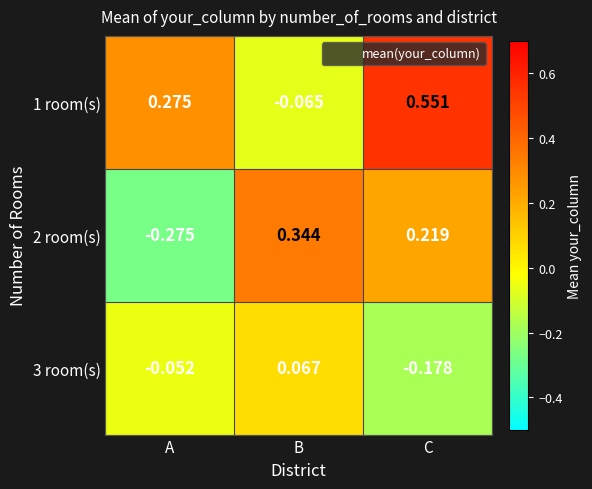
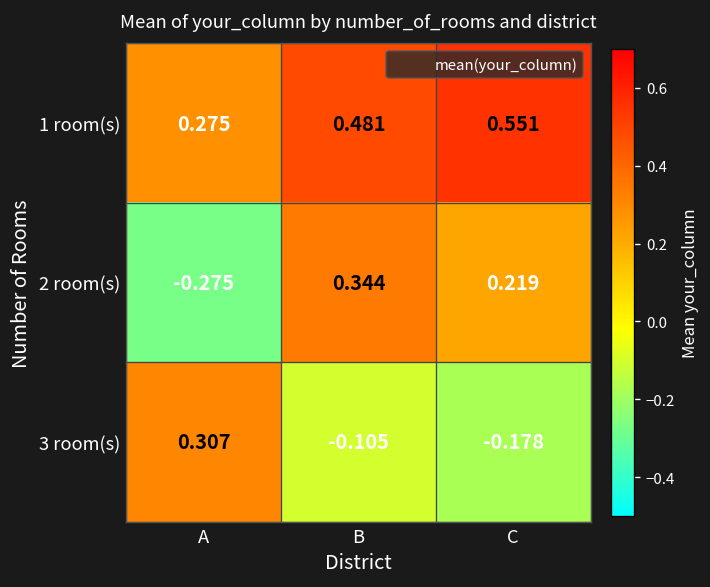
  {
    "1 room(s)": {
      "A": 0.275,
-     "B": -0.065,
+     "B": 0.481,
      "C": 0.551
    },
    "2 room(s)": {
      "A": -0.275,
      "B": 0.344,
      "C": 0.219
    },
    "3 room(s)": {
-     "A": -0.052,
-     "B": 0.067,
+     "A": 0.307,
+     "B": -0.105,
      "C": -0.178
    }
  }
